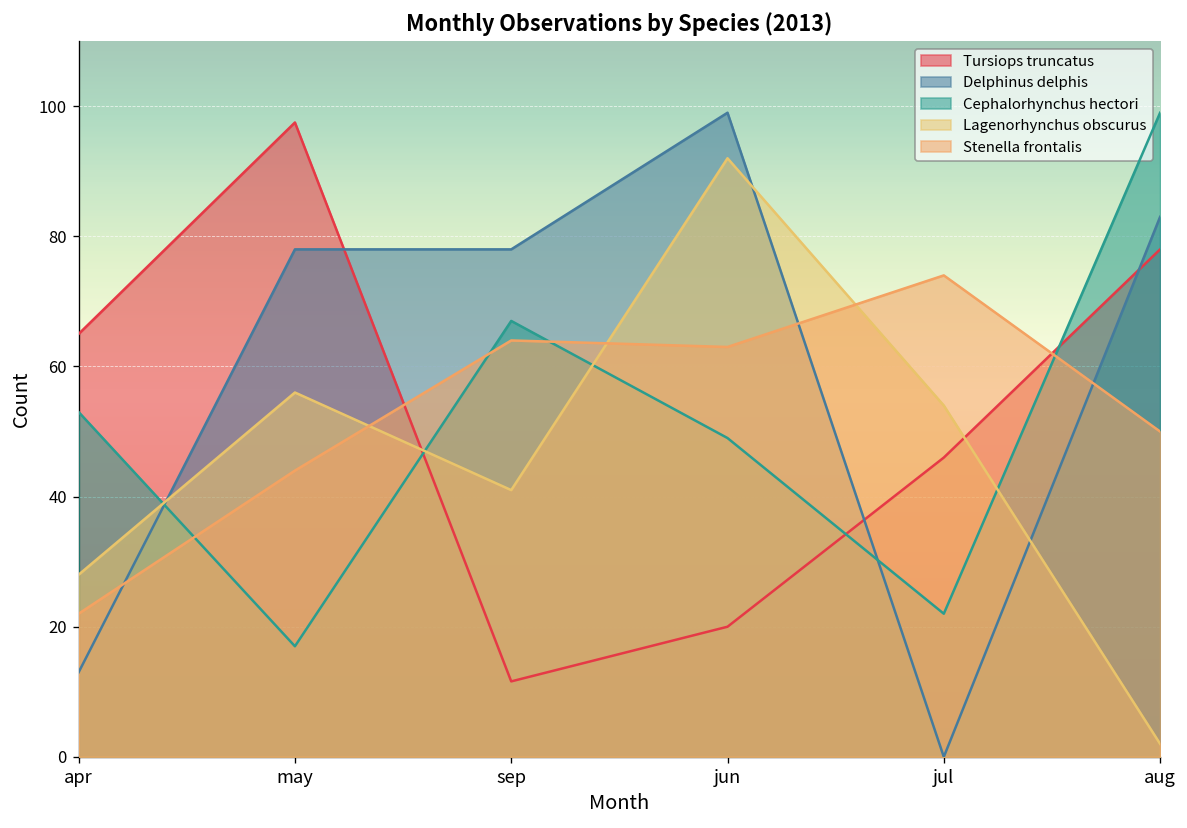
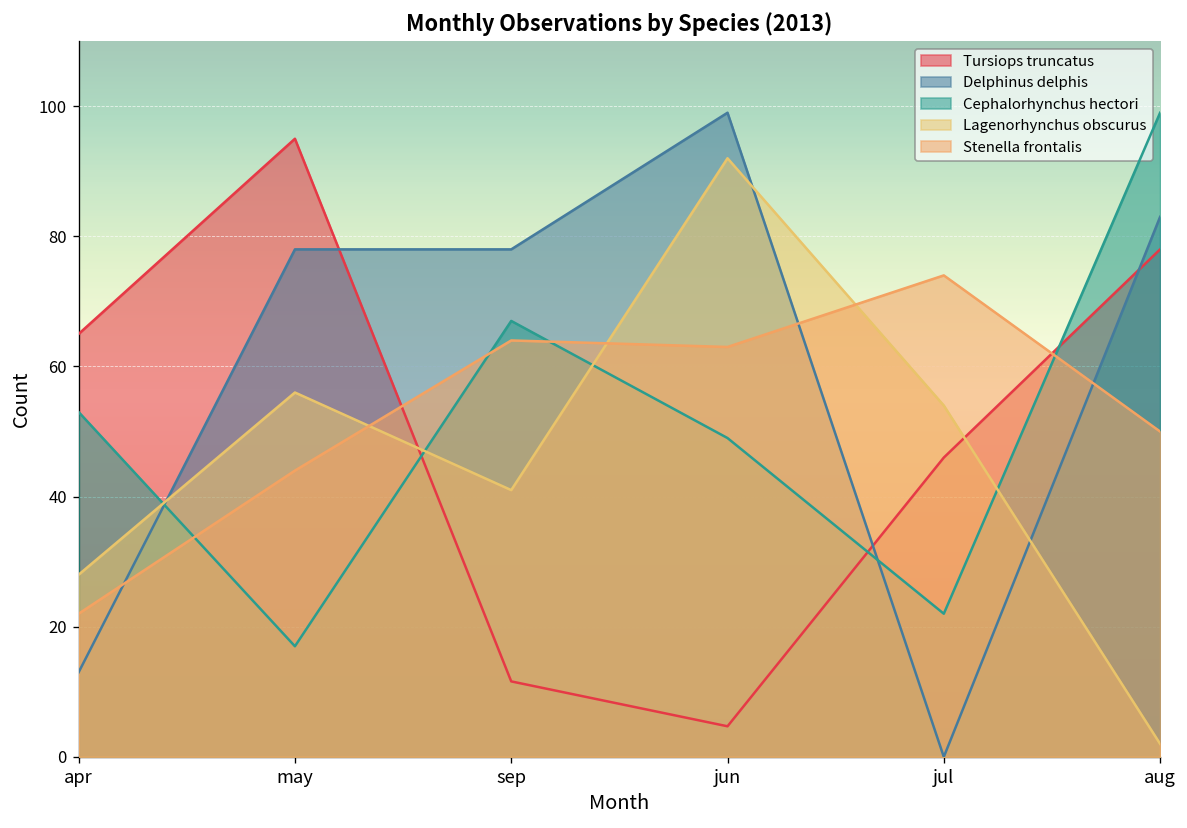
  {
    "Tursiops truncatus": {
      "apr": 65,
-     "may": 98,
+     "may": 95,
      "sep": 12,
-     "jun": 20,
+     "jun": 5,
      "jul": 46,
      "aug": 78
    }
  }
